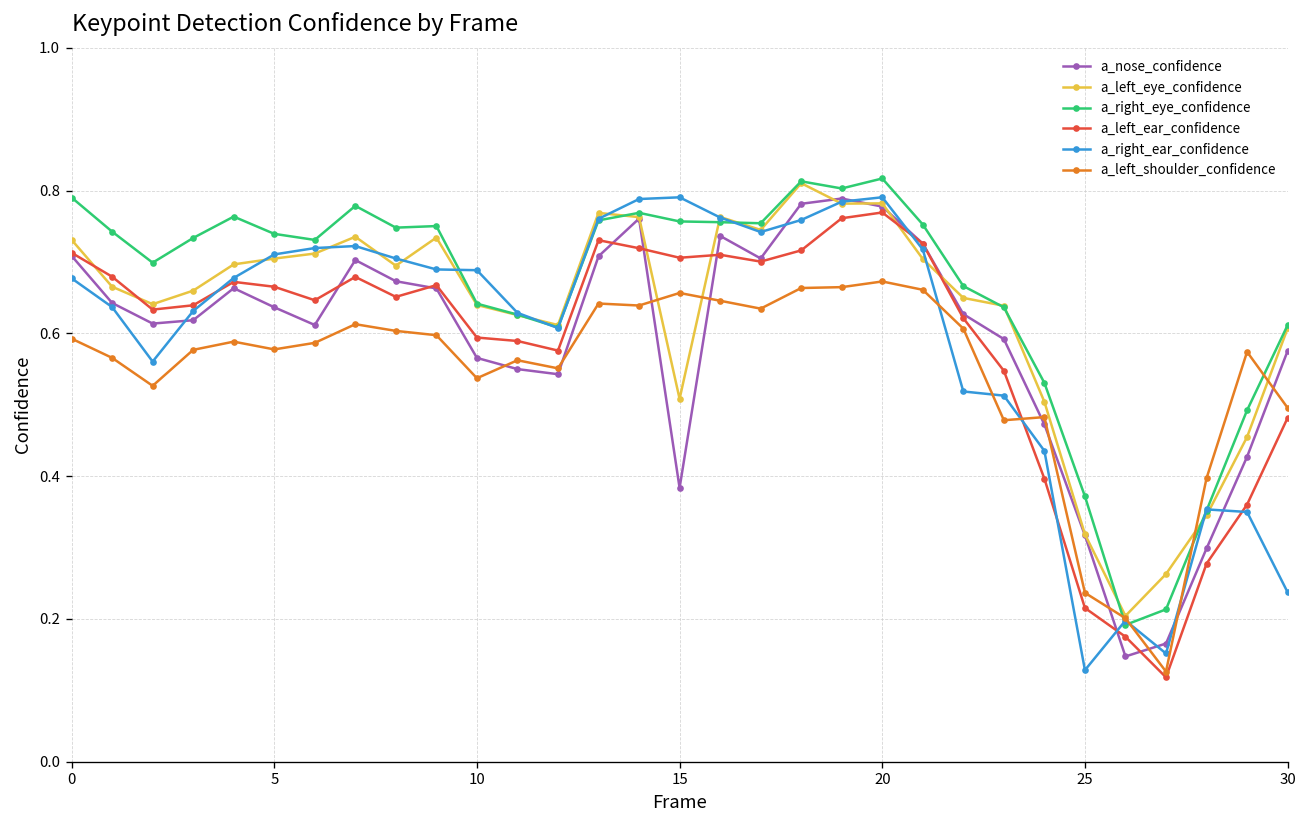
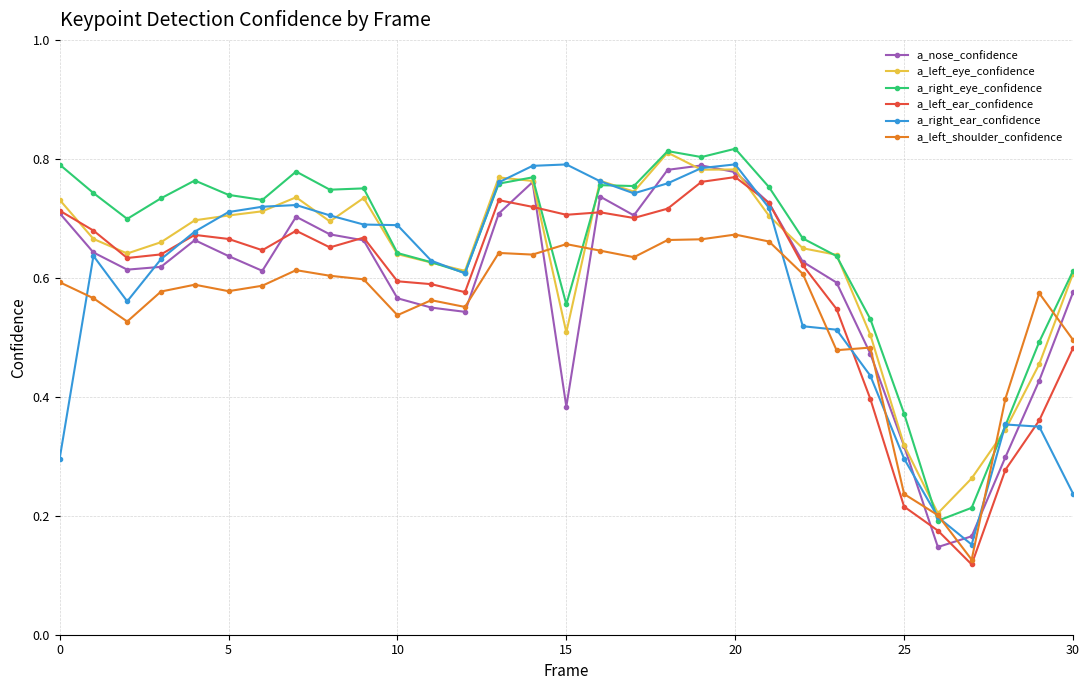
  {
    "a_nose_confidence": {
      "0": 0.71,
      "5": 0.64,
      "10": 0.57,
      "15": 0.38,
      "20": 0.78,
      "30": 0.58
    },
    "a_left_eye_confidence": {
      "0": 0.73,
      "5": 0.70,
      "15": 0.51,
      "20": 0.78,
      "30": 0.61
    },
    "a_right_eye_confidence": {
      "0": 0.79,
      "5": 0.74,
-     "15": 0.76,
+     "15": 0.56,
      "20": 0.82,
      "25": 0.37,
      "30": 0.61
    },
    "a_right_ear_confidence": {
-     "0": 0.68,
+     "0": 0.30,
      "5": 0.71,
      "10": 0.69,
      "15": 0.79,
      "20": 0.79,
-     "25": 0.13,
+     "25": 0.30,
      "30": 0.24
    }
  }
